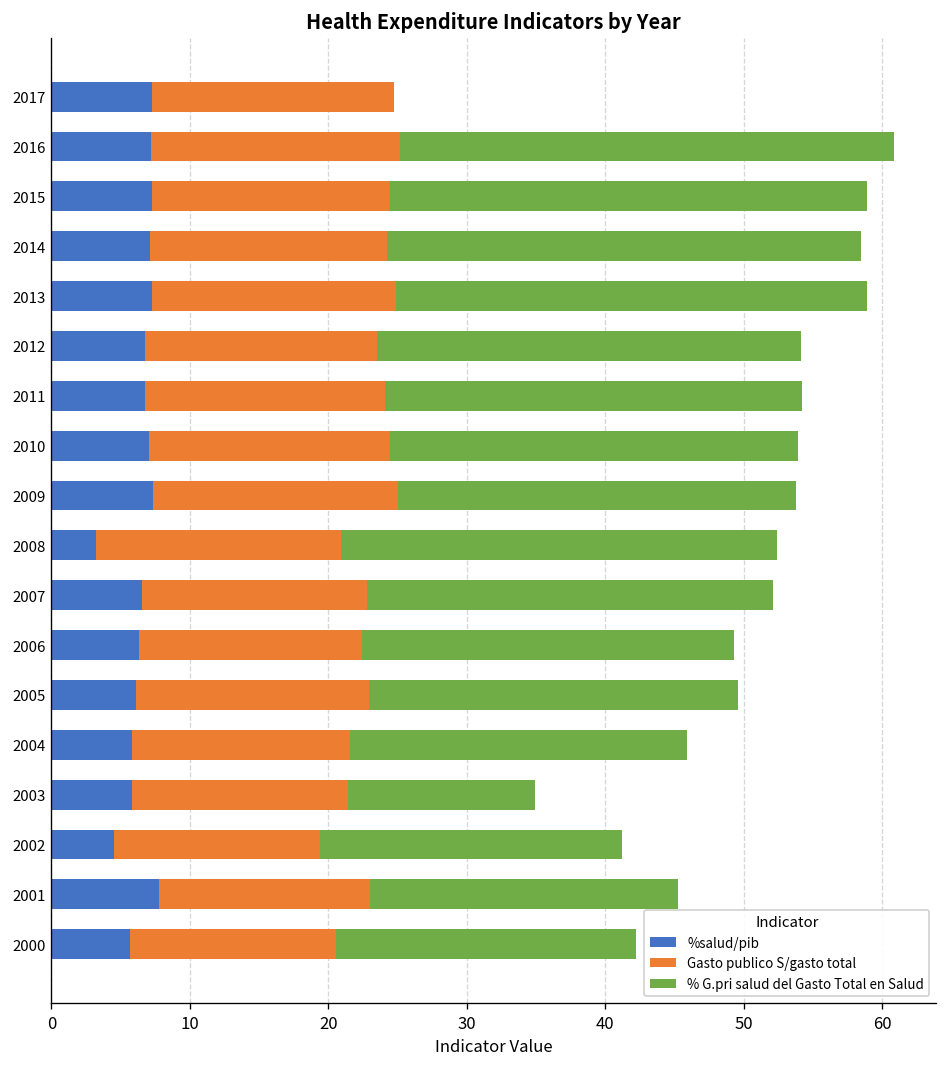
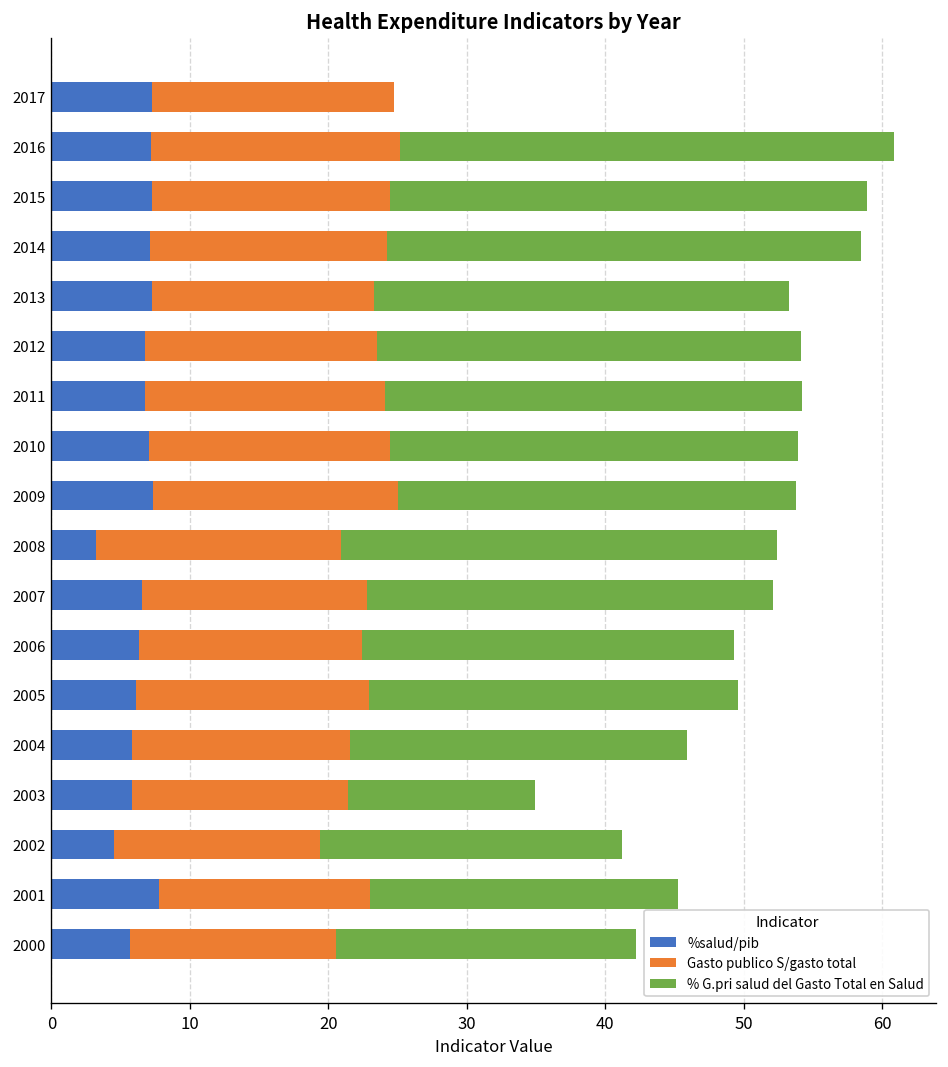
  {
    "%salud/pib": {
      "2017": 7.2,
      "2016": 7.2,
      "2015": 7.3,
      "2014": 7.2,
      "2013": 7.3,
      "2012": 6.8,
      "2011": 6.8,
      "2010": 7.1,
      "2009": 7.3,
      "2008": 3.2,
      "2007": 6.5,
      "2006": 6.4,
      "2005": 6.1,
      "2004": 5.8,
      "2003": 5.8,
      "2002": 4.5,
      "2001": 7.8,
      "2000": 5.7
    },
    "Gasto publico S/gasto total": {
      "2017": 17.5,
      "2016": 18.0,
      "2015": 17.2,
      "2014": 17.1,
-     "2013": 17.6,
+     "2013": 16.0,
      "2012": 16.7,
      "2011": 17.3,
      "2010": 17.4,
      "2009": 17.7,
      "2008": 17.7,
      "2007": 16.3,
      "2006": 16.1,
      "2005": 16.8,
      "2004": 15.8,
      "2003": 15.6,
      "2002": 14.9,
      "2001": 15.3,
      "2000": 14.9
    },
    "% G.pri salud del Gasto Total en Salud": {
      "2017": 0.0,
      "2016": 35.7,
      "2015": 34.4,
      "2014": 34.2,
-     "2013": 34.0,
+     "2013": 30.0,
      "2012": 30.6,
      "2011": 30.1,
      "2010": 29.5,
      "2009": 28.8,
      "2008": 31.5,
      "2007": 29.4,
      "2006": 26.9,
      "2005": 26.7,
      "2004": 24.4,
      "2003": 13.6,
      "2002": 21.8,
      "2001": 22.2,
      "2000": 21.7
    }
  }
